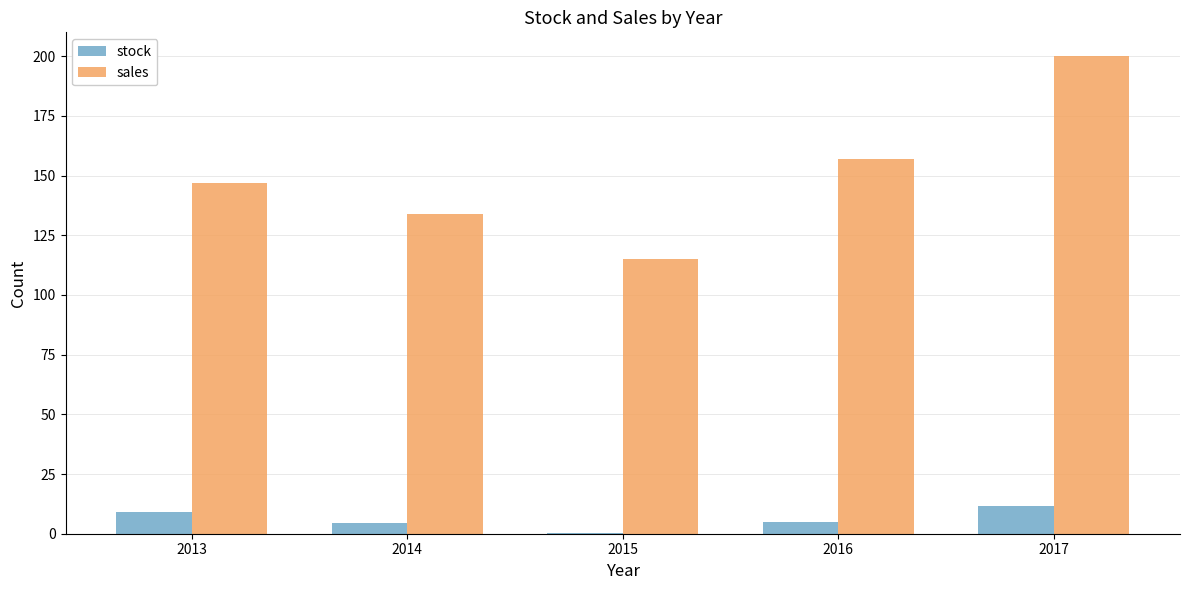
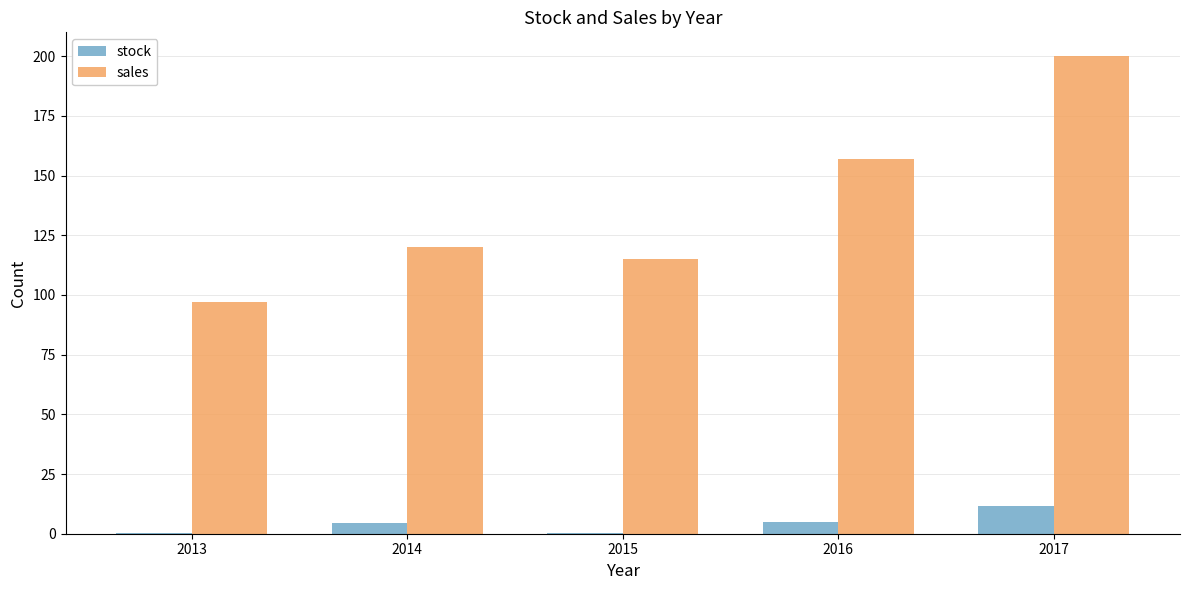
  {
    "stock": {
-     "2013": 9,
+     "2013": 0,
      "2014": 4,
      "2016": 5,
      "2017": 11
    },
    "sales": {
-     "2013": 147,
-     "2014": 134,
+     "2013": 97,
+     "2014": 120,
      "2015": 115,
      "2016": 157,
      "2017": 200
    }
  }
